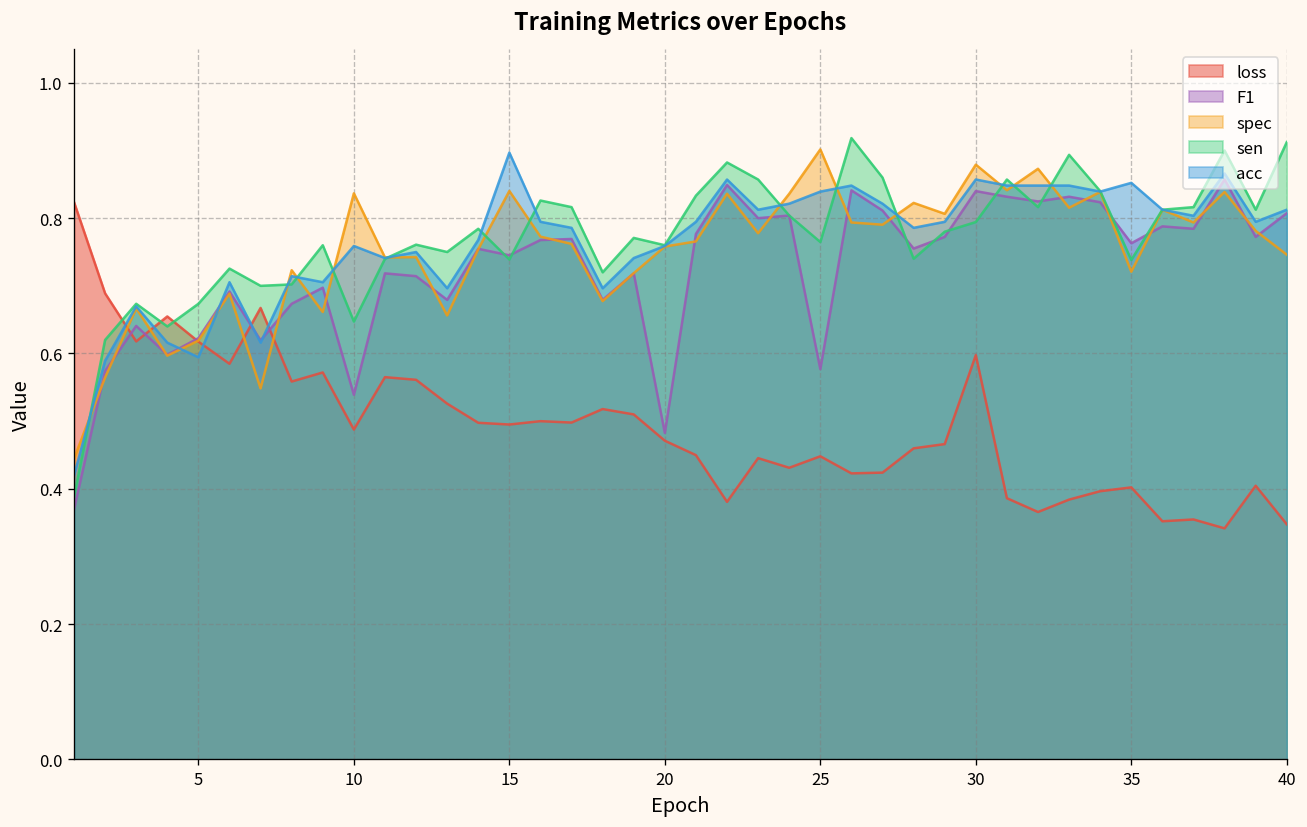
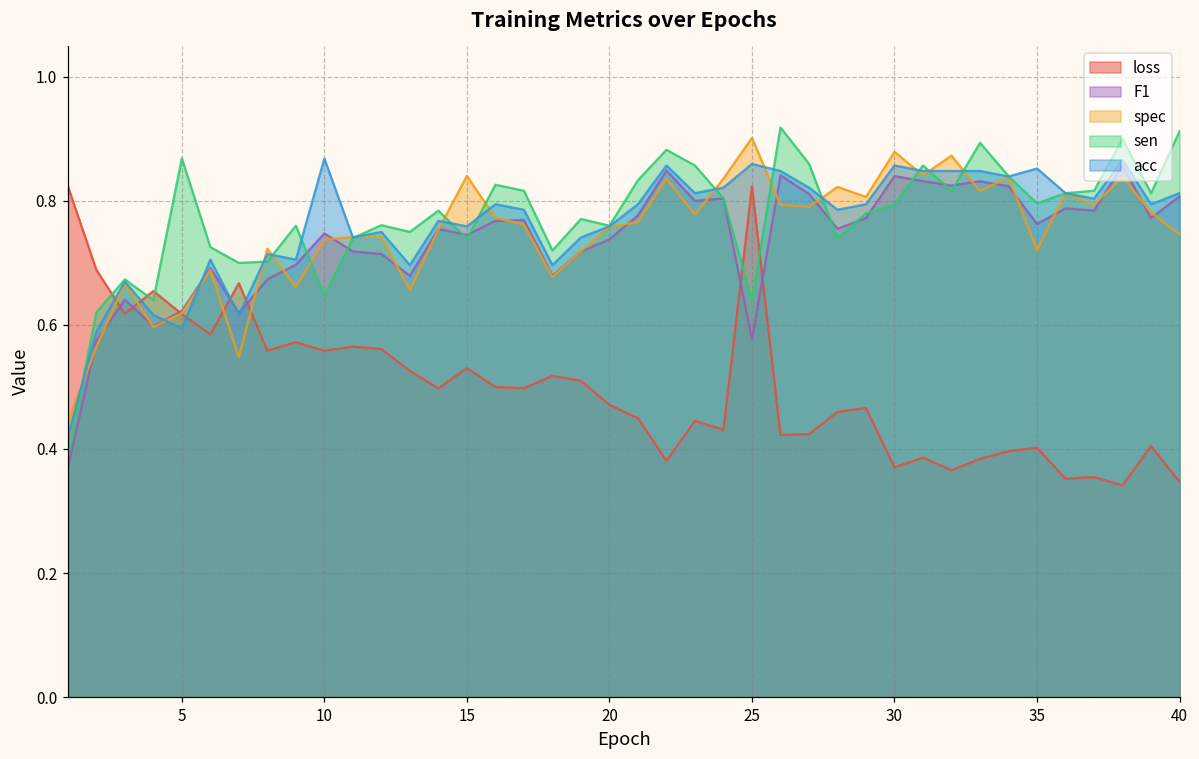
  {
    "loss": {
-     "10": 0.49,
-     "15": 0.50,
+     "10": 0.56,
+     "15": 0.53,
      "20": 0.47,
-     "25": 0.45,
-     "30": 0.60,
+     "25": 0.82,
+     "30": 0.37,
      "35": 0.40,
      "40": 0.35
    },
    "F1": {
-     "10": 0.54,
+     "10": 0.75,
      "15": 0.75,
-     "20": 0.48,
+     "20": 0.74,
      "25": 0.58,
      "30": 0.84,
      "35": 0.76,
      "40": 0.81
    },
    "spec": {
-     "10": 0.84,
+     "10": 0.74,
      "15": 0.84,
      "25": 0.90,
      "30": 0.88,
      "35": 0.72,
      "40": 0.75
    },
    "sen": {
-     "5": 0.67,
+     "5": 0.87,
      "10": 0.65,
      "15": 0.74,
-     "25": 0.76,
+     "25": 0.64,
      "30": 0.79,
-     "35": 0.74,
+     "35": 0.80,
      "40": 0.91
    },
    "acc": {
      "5": 0.59,
-     "10": 0.76,
-     "15": 0.90,
-     "25": 0.84,
+     "10": 0.87,
+     "15": 0.76,
+     "25": 0.86,
      "30": 0.86,
      "35": 0.85,
      "40": 0.81
    }
  }
